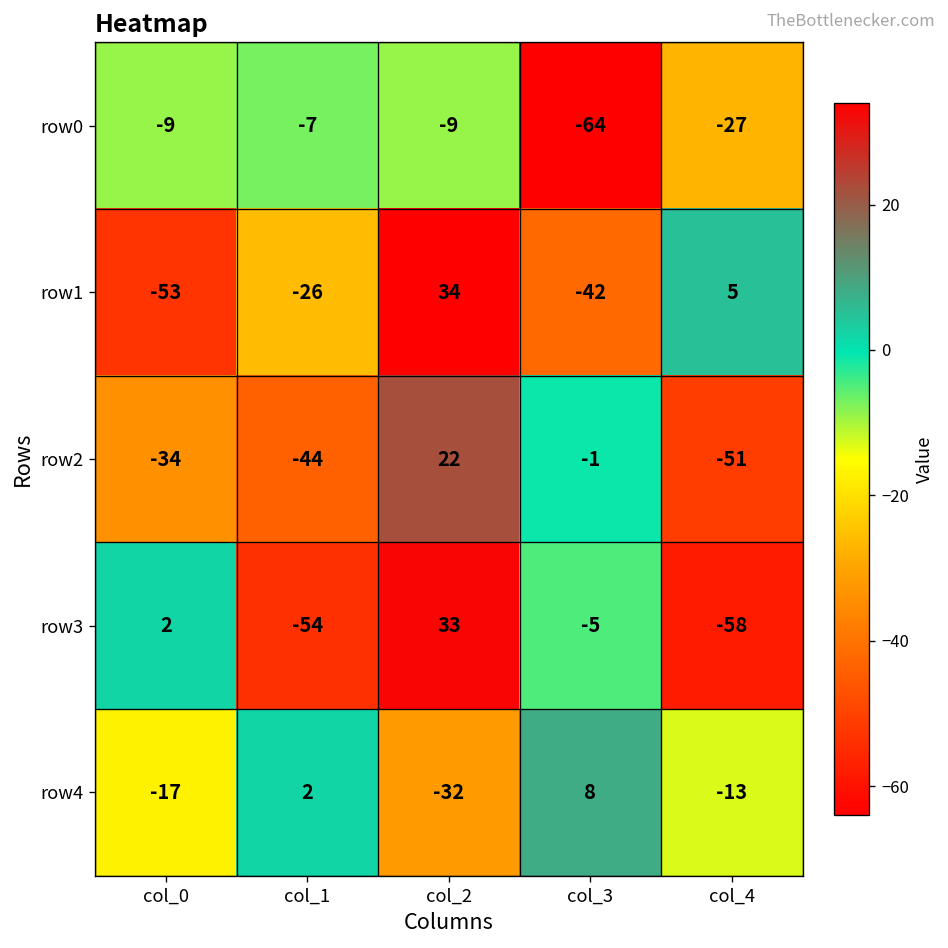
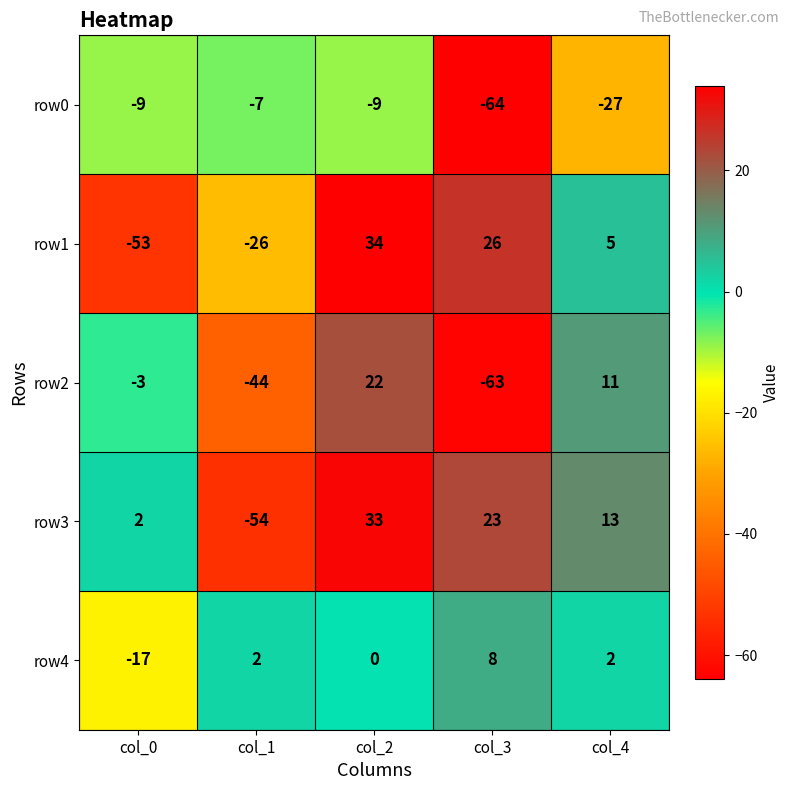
  {
    "row0": {
      "col_0": -9,
      "col_1": -7,
      "col_2": -9,
      "col_3": -64,
      "col_4": -27
    },
    "row1": {
      "col_0": -53,
      "col_1": -26,
      "col_2": 34,
-     "col_3": -42,
+     "col_3": 26,
      "col_4": 5
    },
    "row2": {
-     "col_0": -34,
+     "col_0": -3,
      "col_1": -44,
      "col_2": 22,
-     "col_3": -1,
-     "col_4": -51
+     "col_3": -63,
+     "col_4": 11
    },
    "row3": {
      "col_0": 2,
      "col_1": -54,
      "col_2": 33,
-     "col_3": -5,
-     "col_4": -58
+     "col_3": 23,
+     "col_4": 13
    },
    "row4": {
      "col_0": -17,
      "col_1": 2,
-     "col_2": -32,
+     "col_2": 0,
      "col_3": 8,
-     "col_4": -13
+     "col_4": 2
    }
  }
